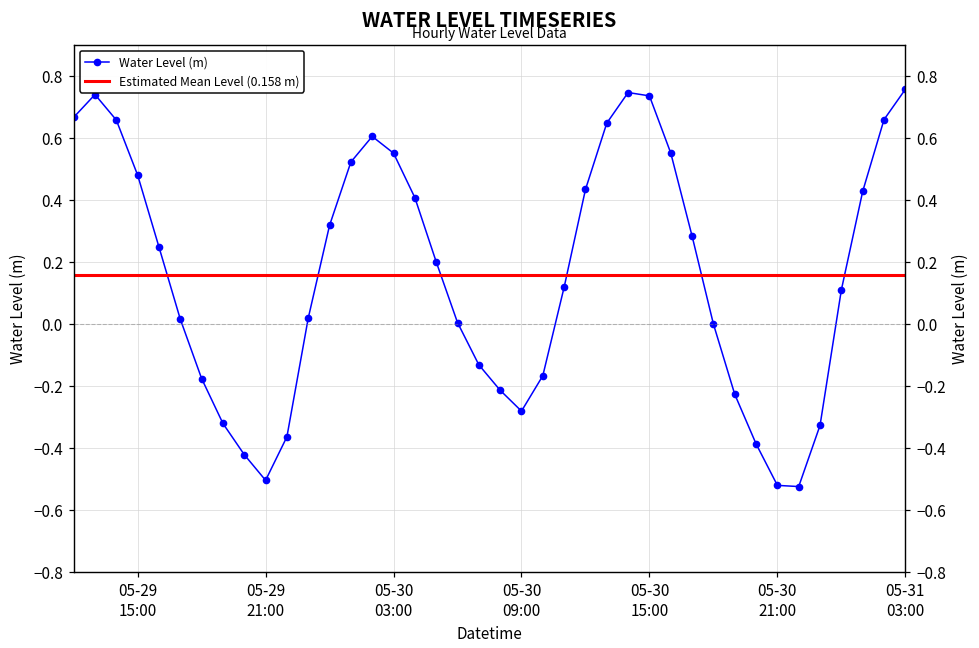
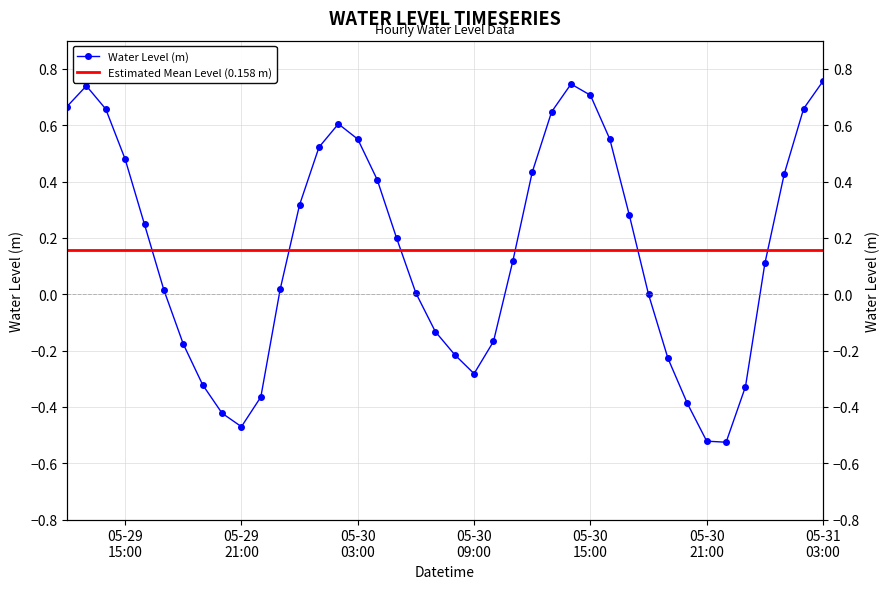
  {
    "05-29 15:00": 0.48,
-   "05-29 21:00": -0.51,
+   "05-29 21:00": -0.47,
    "05-30 03:00": 0.55,
    "05-30 09:00": -0.28,
-   "05-30 15:00": 0.74,
+   "05-30 15:00": 0.71,
    "05-30 21:00": -0.52,
    "05-31 03:00": 0.76
  }
